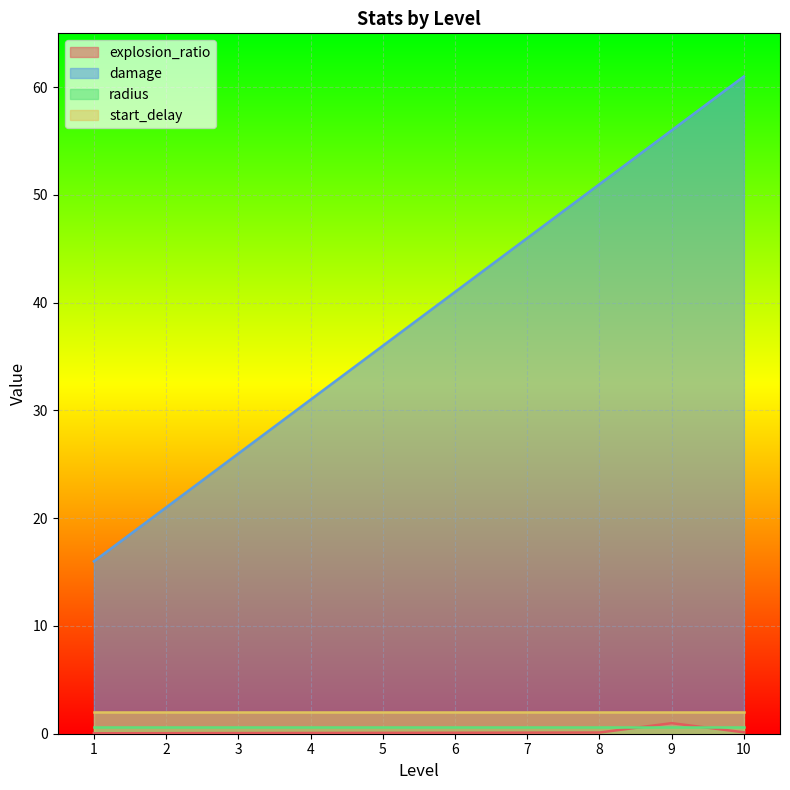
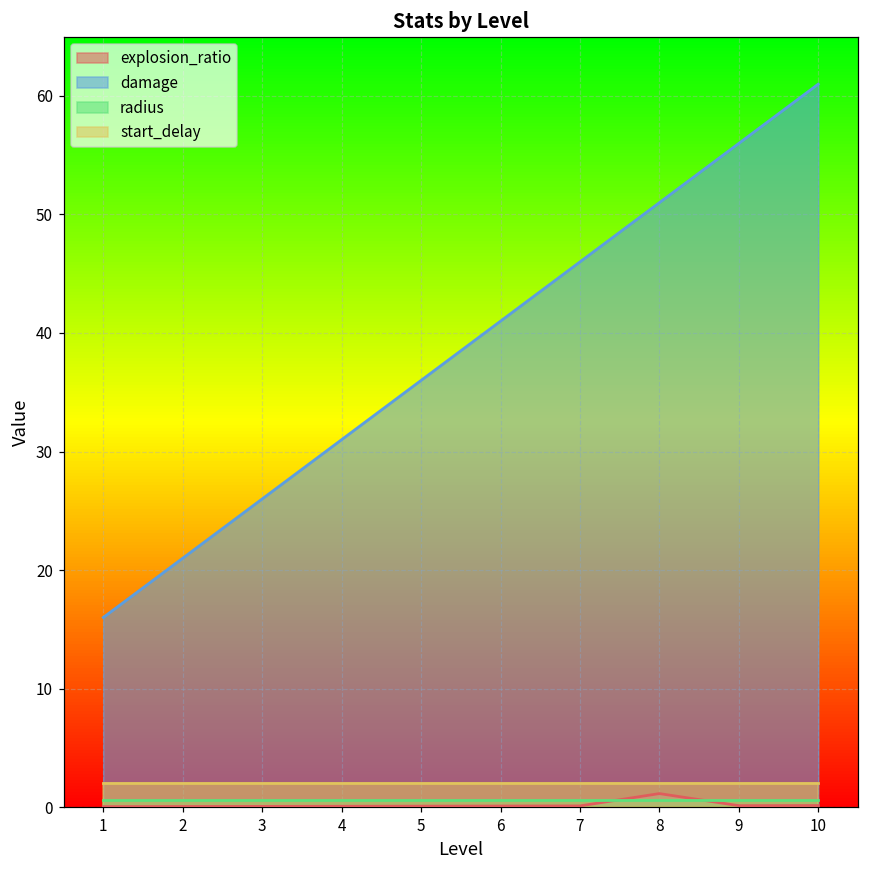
  {
    "explosion_ratio": {
      "1": 0.0,
      "2": 0.1,
      "3": 0.1,
      "4": 0.1,
      "5": 0.1,
      "6": 0.1,
      "7": 0.1,
-     "8": 0.1,
-     "9": 1.0,
+     "8": 1.1,
+     "9": 0.1,
      "10": 0.1
    },
    "damage": {
      "1": 16.0,
      "2": 21.0,
      "3": 26.0,
      "4": 31.0,
      "5": 36.0,
      "6": 41.0,
      "7": 46.0,
      "8": 51.0,
      "9": 56.0,
      "10": 61.0
    },
    "radius": {
      "1": 0.6,
      "2": 0.6,
      "3": 0.6,
      "4": 0.6,
      "5": 0.6,
      "6": 0.6,
      "7": 0.6,
      "8": 0.6,
      "9": 0.6,
      "10": 0.6
    },
    "start_delay": {
      "1": 2.0,
      "2": 2.0,
      "3": 2.0,
      "4": 2.0,
      "5": 2.0,
      "6": 2.0,
      "7": 2.0,
      "8": 2.0,
      "9": 2.0,
      "10": 2.0
    }
  }
